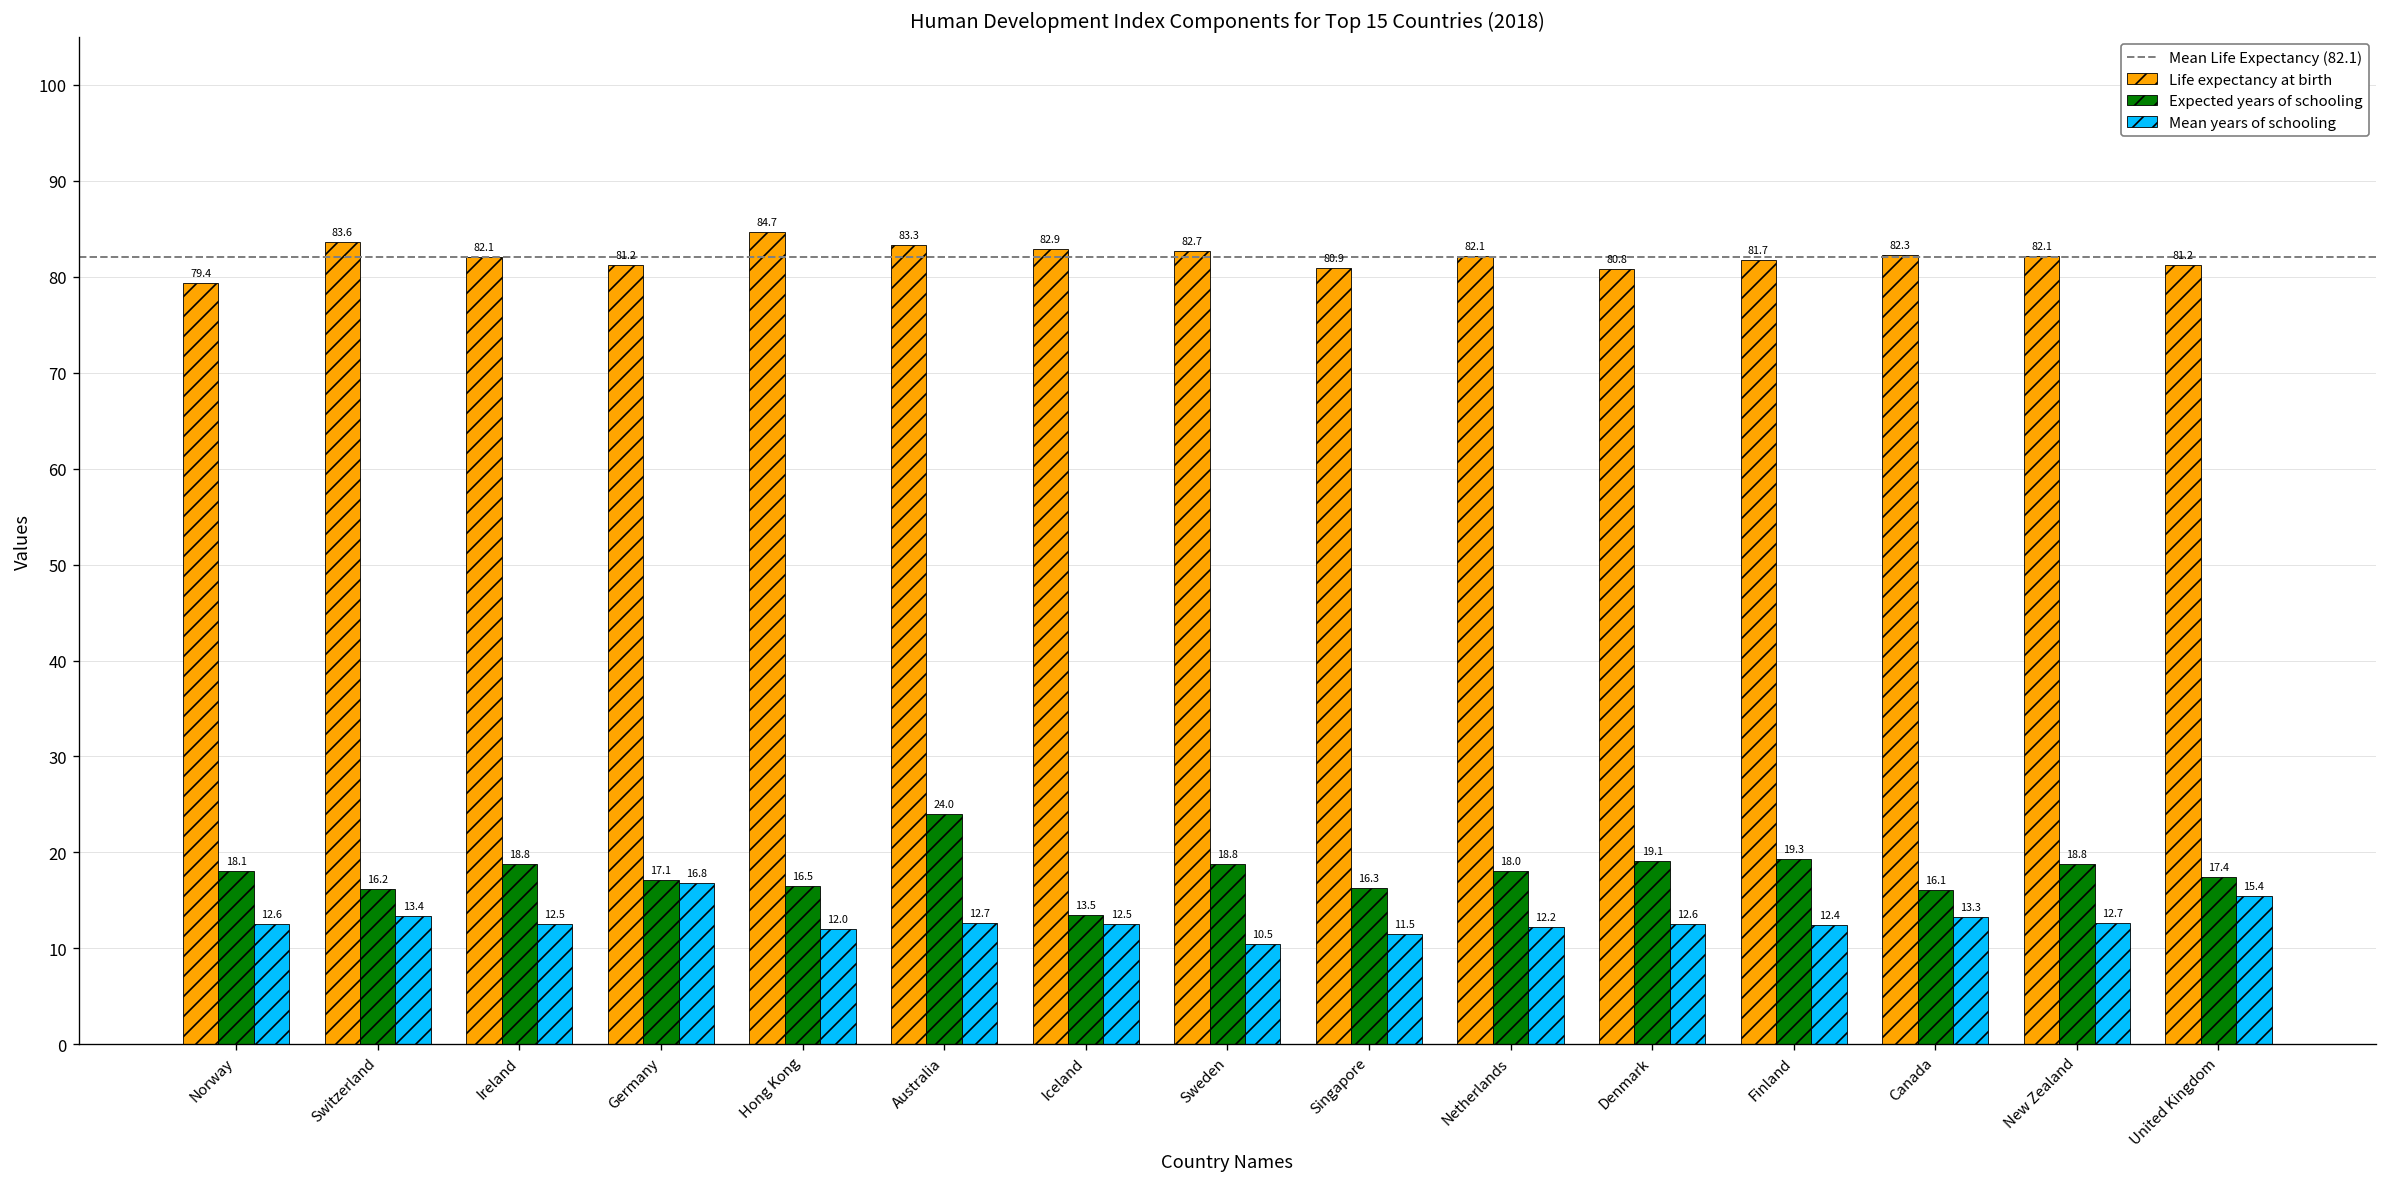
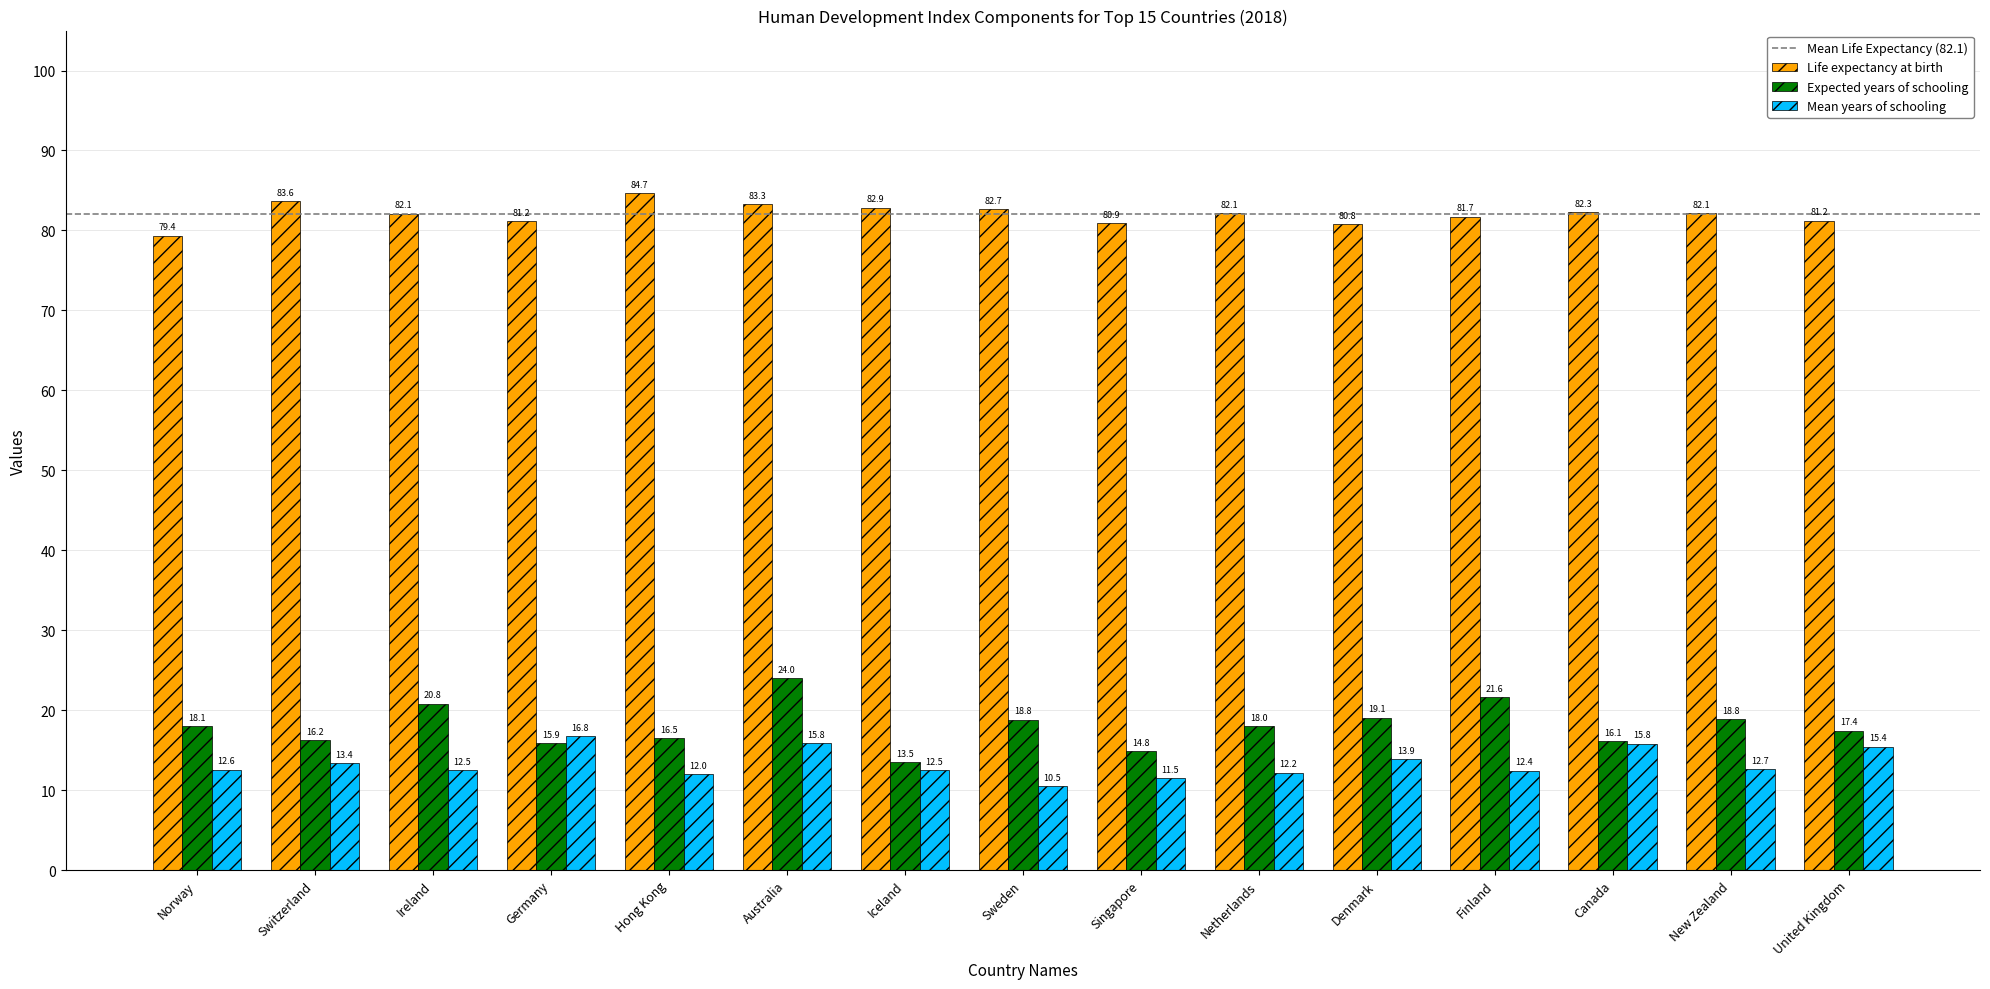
  {
    "Life expectancy at birth": {
      "Norway": 79.4,
      "Switzerland": 83.6,
      "Ireland": 82.1,
      "Germany": 81.2,
      "Hong Kong": 84.7,
      "Australia": 83.3,
      "Iceland": 82.9,
      "Sweden": 82.7,
      "Singapore": 80.9,
      "Netherlands": 82.1,
      "Denmark": 80.8,
      "Finland": 81.7,
      "Canada": 82.3,
      "New Zealand": 82.1,
      "United Kingdom": 81.2
    },
    "Expected years of schooling": {
      "Norway": 18.1,
      "Switzerland": 16.2,
-     "Ireland": 18.8,
-     "Germany": 17.1,
+     "Ireland": 20.8,
+     "Germany": 15.9,
      "Hong Kong": 16.5,
      "Australia": 24.0,
      "Iceland": 13.5,
      "Sweden": 18.8,
-     "Singapore": 16.3,
+     "Singapore": 14.8,
      "Netherlands": 18.0,
      "Denmark": 19.1,
-     "Finland": 19.3,
+     "Finland": 21.6,
      "Canada": 16.1,
      "New Zealand": 18.8,
      "United Kingdom": 17.4
    },
    "Mean years of schooling": {
      "Norway": 12.6,
      "Switzerland": 13.4,
      "Ireland": 12.5,
      "Germany": 16.8,
      "Hong Kong": 12.0,
-     "Australia": 12.7,
+     "Australia": 15.8,
      "Iceland": 12.5,
      "Sweden": 10.5,
      "Singapore": 11.5,
      "Netherlands": 12.2,
-     "Denmark": 12.6,
+     "Denmark": 13.9,
      "Finland": 12.4,
-     "Canada": 13.3,
+     "Canada": 15.8,
      "New Zealand": 12.7,
      "United Kingdom": 15.4
    }
  }
